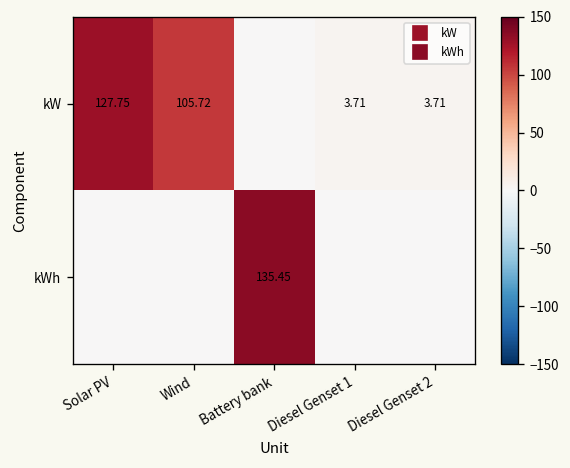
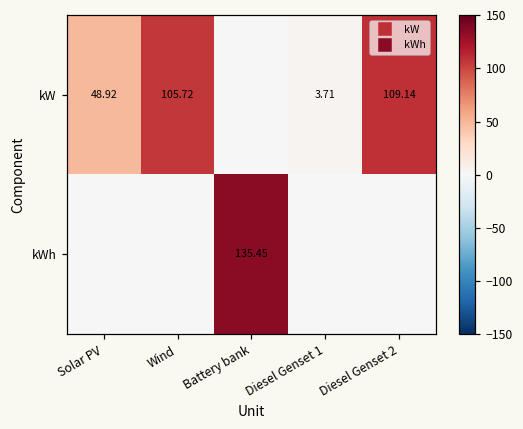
  {
    "kW": {
-     "Solar PV": 127.75,
-     "Diesel Genset 2": 3.71
+     "Solar PV": 48.92,
+     "Diesel Genset 2": 109.14
    }
  }
